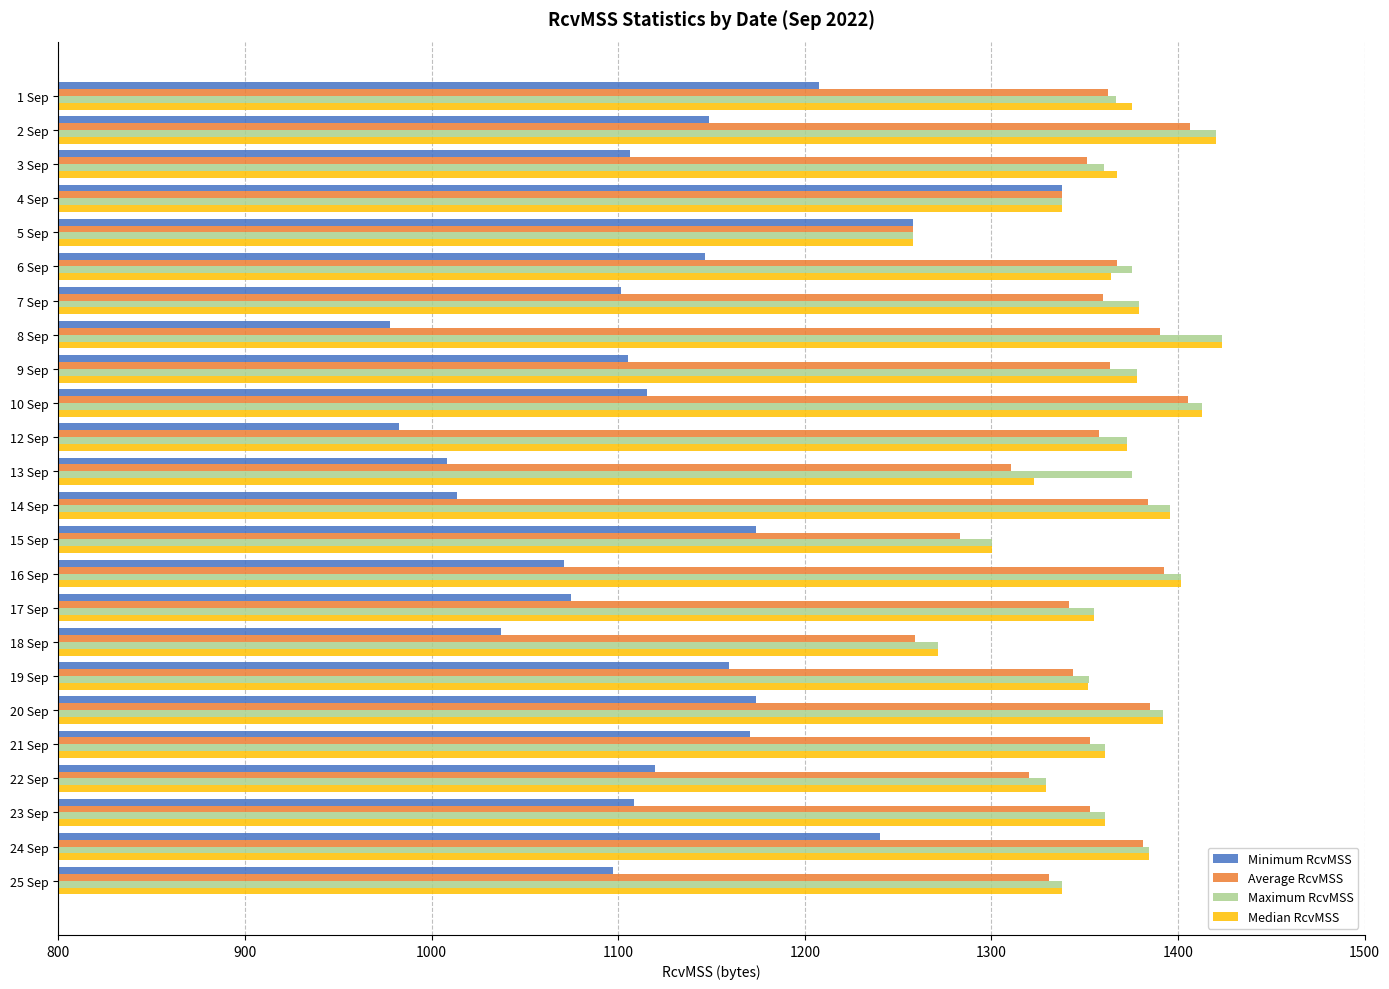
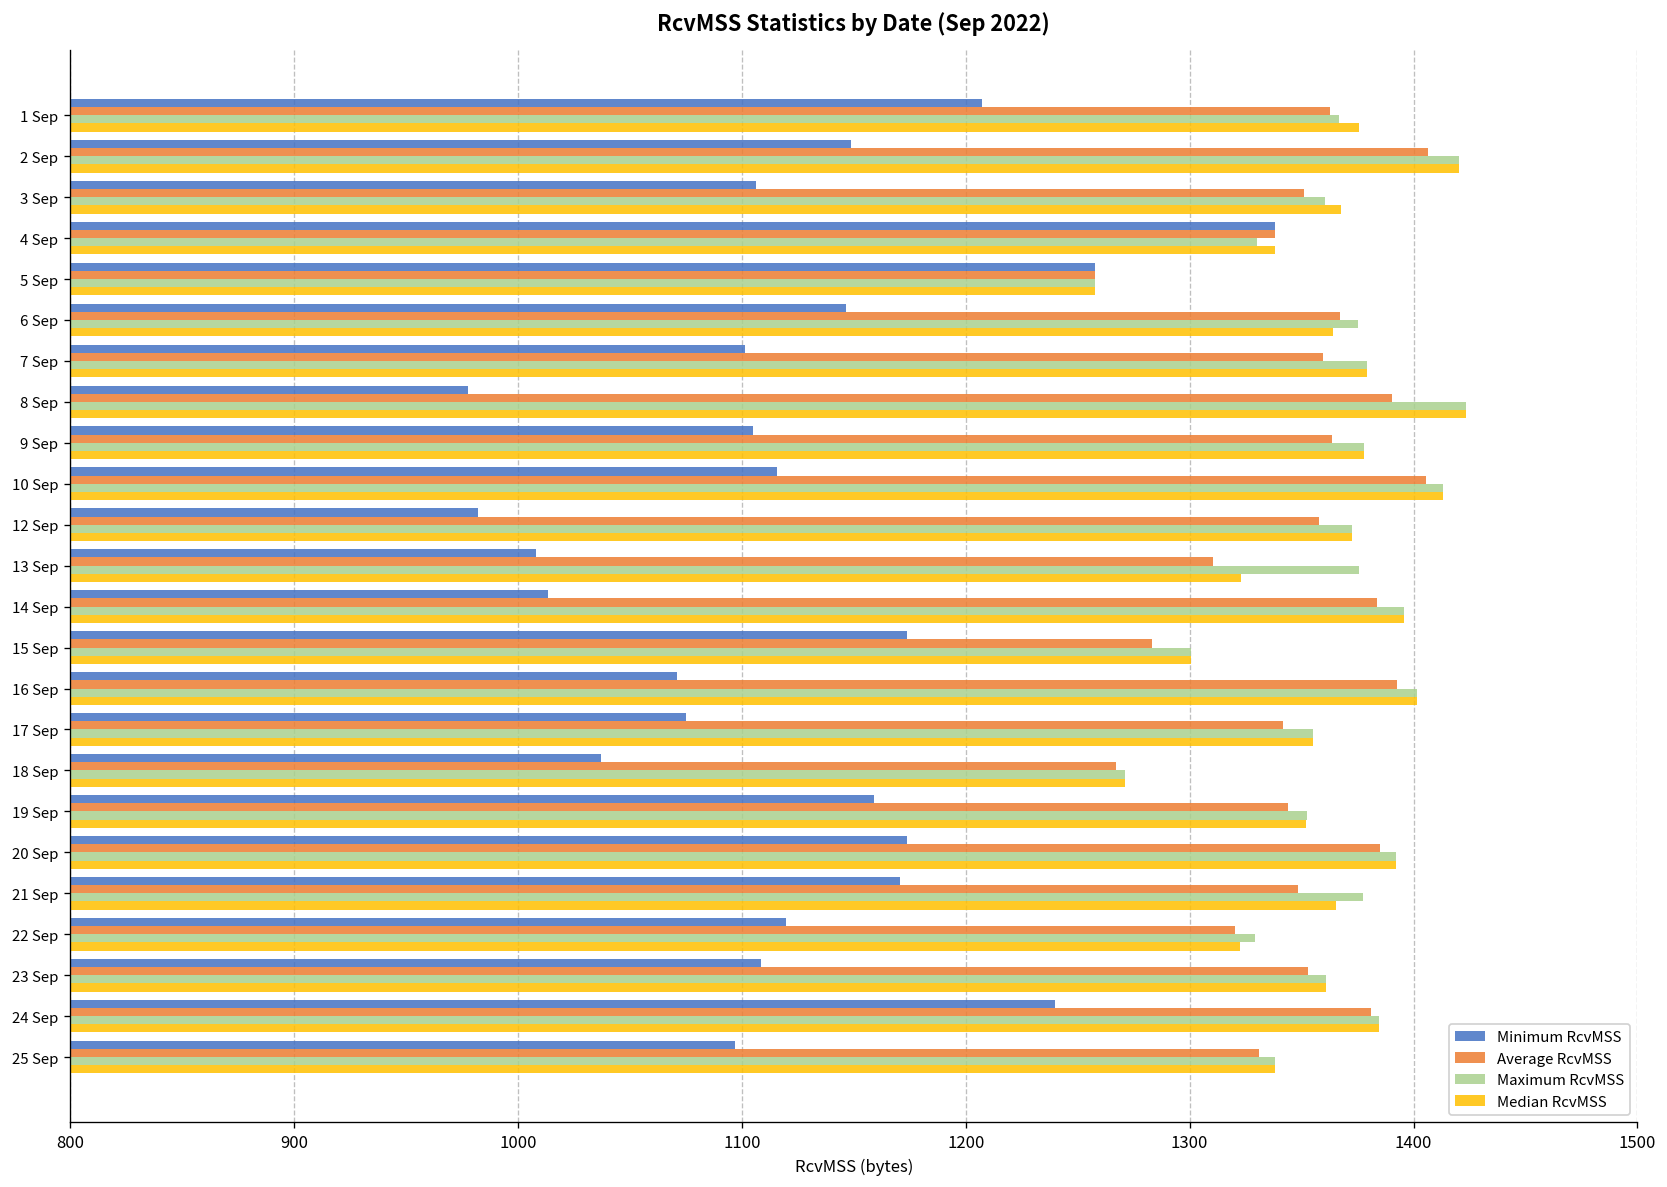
  {
    "Minimum RcvMSS": {
      "1 Sep": 1207,
      "2 Sep": 1149,
      "3 Sep": 1106,
      "4 Sep": 1338,
      "5 Sep": 1258,
      "6 Sep": 1146,
      "7 Sep": 1101,
      "8 Sep": 978,
      "9 Sep": 1105,
      "10 Sep": 1116,
      "12 Sep": 982,
      "13 Sep": 1008,
      "14 Sep": 1014,
      "15 Sep": 1174,
      "16 Sep": 1071,
      "17 Sep": 1075,
      "18 Sep": 1037,
      "19 Sep": 1159,
      "20 Sep": 1174,
      "21 Sep": 1170,
      "22 Sep": 1120,
      "23 Sep": 1109,
      "24 Sep": 1240,
      "25 Sep": 1097
    },
    "Average RcvMSS": {
      "1 Sep": 1363,
      "2 Sep": 1407,
      "3 Sep": 1351,
      "4 Sep": 1338,
      "5 Sep": 1258,
      "6 Sep": 1367,
      "7 Sep": 1360,
      "8 Sep": 1390,
      "9 Sep": 1364,
      "10 Sep": 1406,
      "12 Sep": 1358,
      "13 Sep": 1311,
      "14 Sep": 1384,
      "15 Sep": 1283,
      "16 Sep": 1393,
      "17 Sep": 1342,
-     "18 Sep": 1259,
+     "18 Sep": 1267,
      "19 Sep": 1344,
      "20 Sep": 1385,
-     "21 Sep": 1353,
+     "21 Sep": 1348,
      "22 Sep": 1320,
      "23 Sep": 1353,
      "24 Sep": 1381,
      "25 Sep": 1331
    },
    "Maximum RcvMSS": {
      "1 Sep": 1367,
      "2 Sep": 1420,
      "3 Sep": 1361,
-     "4 Sep": 1338,
+     "4 Sep": 1330,
      "5 Sep": 1258,
      "6 Sep": 1375,
      "7 Sep": 1379,
      "8 Sep": 1424,
      "9 Sep": 1378,
      "10 Sep": 1413,
      "12 Sep": 1373,
      "13 Sep": 1376,
      "14 Sep": 1396,
      "15 Sep": 1301,
      "16 Sep": 1402,
      "17 Sep": 1355,
      "18 Sep": 1271,
      "19 Sep": 1353,
      "20 Sep": 1392,
-     "21 Sep": 1361,
+     "21 Sep": 1377,
      "22 Sep": 1329,
      "23 Sep": 1361,
      "24 Sep": 1385,
      "25 Sep": 1338
    },
    "Median RcvMSS": {
      "1 Sep": 1375,
      "2 Sep": 1420,
      "3 Sep": 1368,
      "4 Sep": 1338,
      "5 Sep": 1258,
      "6 Sep": 1364,
      "7 Sep": 1379,
      "8 Sep": 1424,
      "9 Sep": 1378,
      "10 Sep": 1413,
      "12 Sep": 1373,
      "13 Sep": 1323,
      "14 Sep": 1396,
      "15 Sep": 1301,
      "16 Sep": 1402,
      "17 Sep": 1355,
      "18 Sep": 1271,
      "19 Sep": 1352,
      "20 Sep": 1392,
-     "21 Sep": 1361,
-     "22 Sep": 1329,
+     "21 Sep": 1365,
+     "22 Sep": 1322,
      "23 Sep": 1361,
      "24 Sep": 1385,
      "25 Sep": 1338
    }
  }
